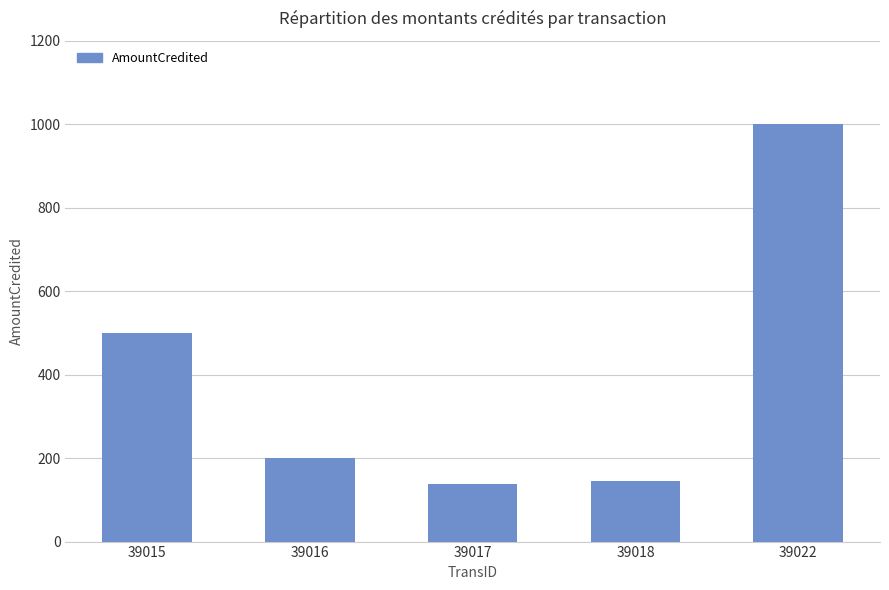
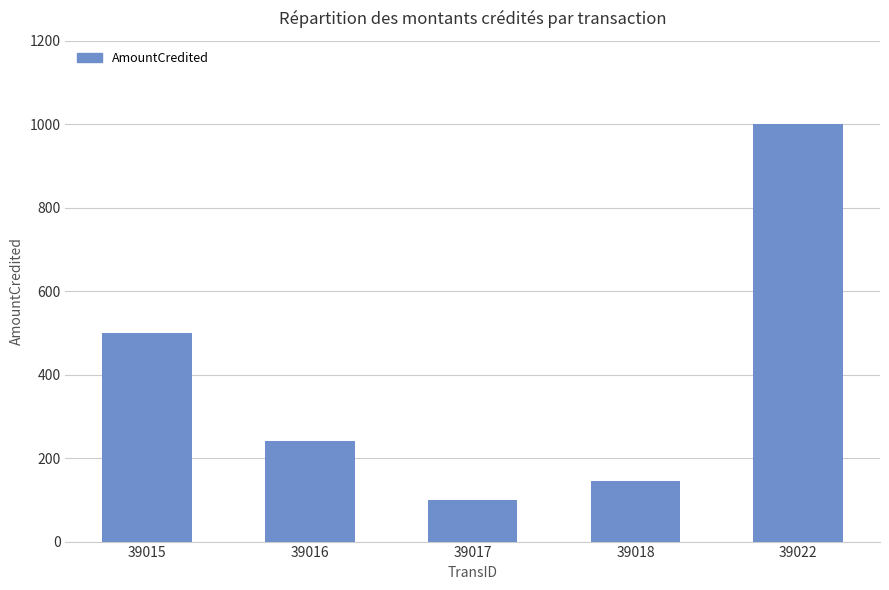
  {
    "39015": 500,
-   "39016": 200,
-   "39017": 140,
+   "39016": 240,
+   "39017": 100,
    "39018": 150,
    "39022": 1000
  }
